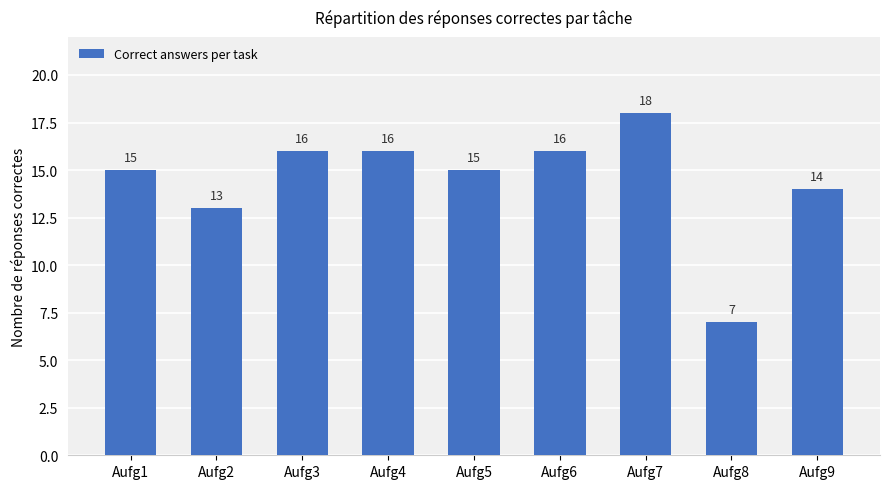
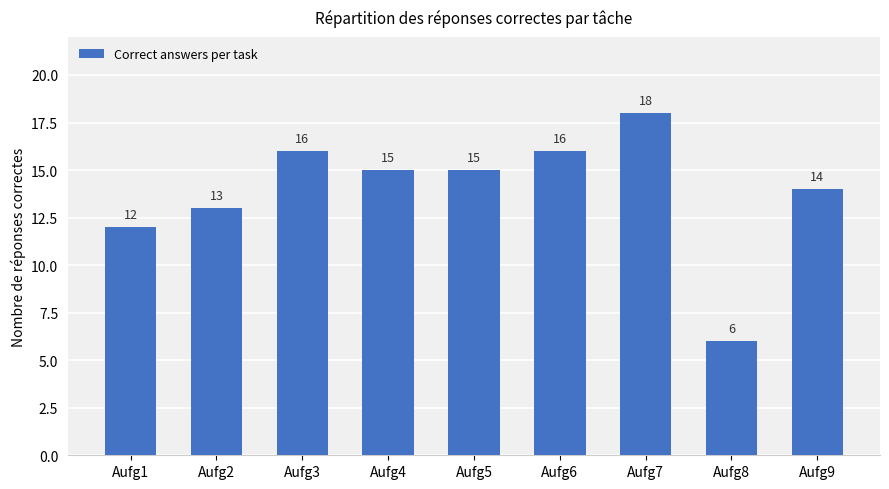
  {
-   "Aufg1": 15,
+   "Aufg1": 12,
    "Aufg2": 13,
    "Aufg3": 16,
-   "Aufg4": 16,
+   "Aufg4": 15,
    "Aufg5": 15,
    "Aufg6": 16,
    "Aufg7": 18,
-   "Aufg8": 7,
+   "Aufg8": 6,
    "Aufg9": 14
  }
